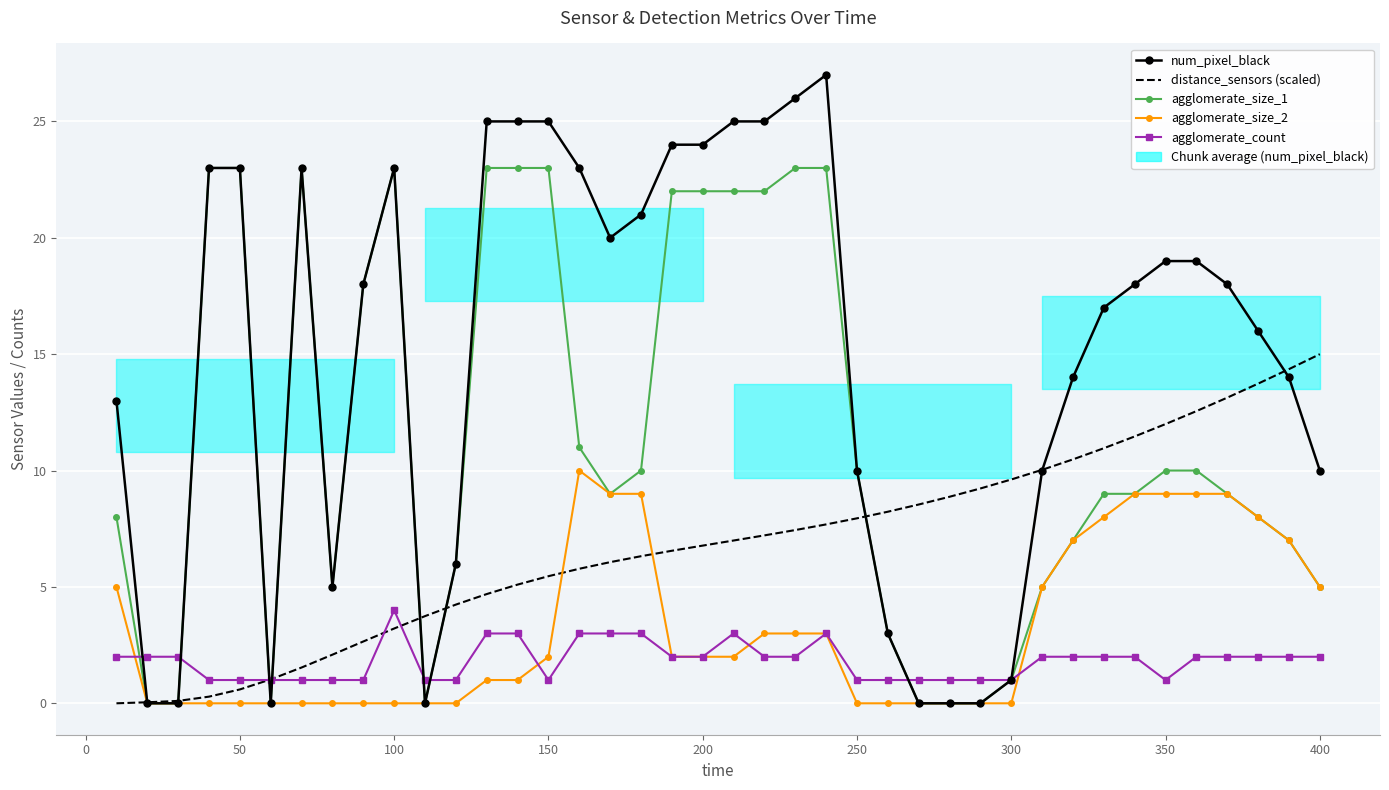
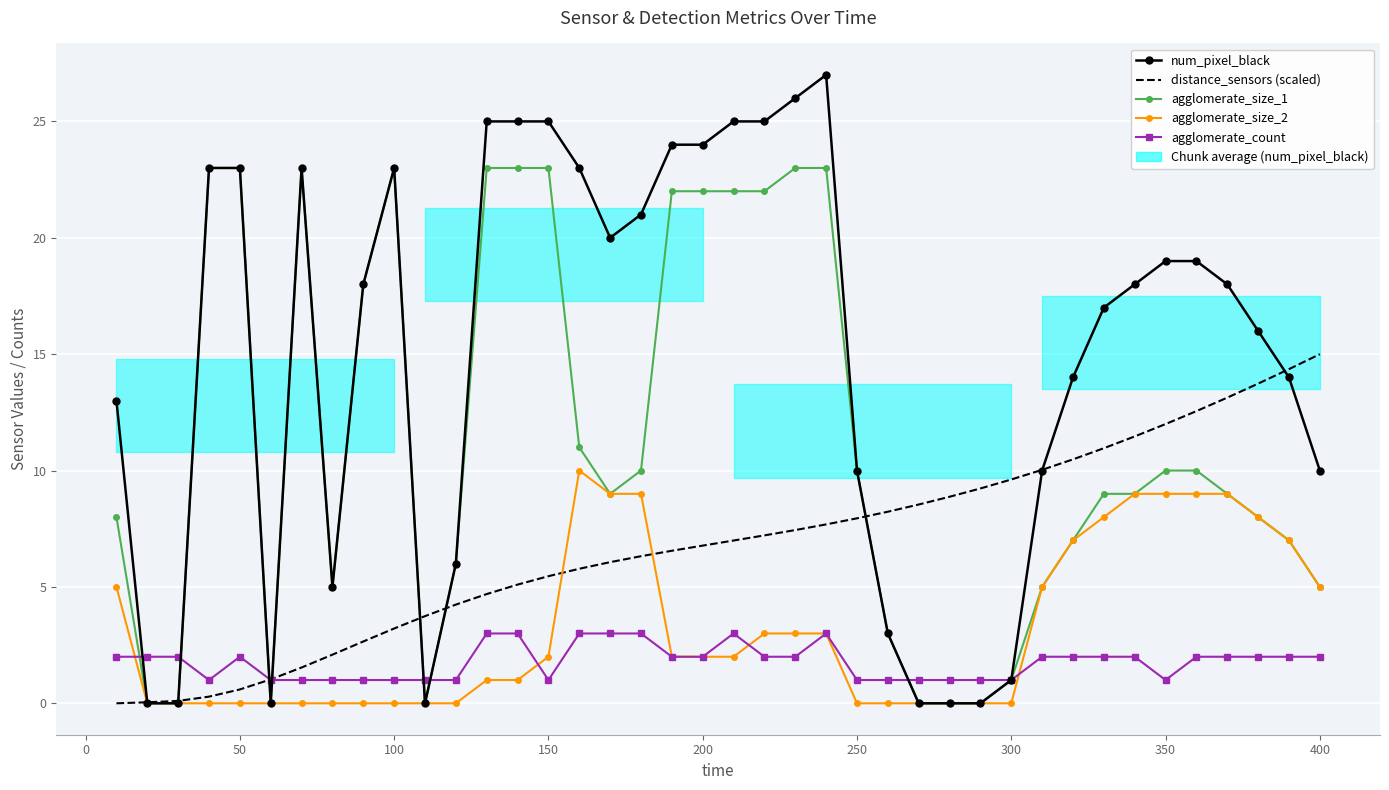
  {
    "agglomerate_size_1": {
      "150": 23,
      "200": 22,
      "350": 10
    },
    "agglomerate_size_2": {
      "50": 0,
      "100": 0,
      "150": 2,
      "250": 0,
      "300": 0,
      "350": 9
    },
    "agglomerate_count": {
-     "50": 1,
-     "100": 4,
+     "50": 2,
+     "100": 1,
      "150": 1,
      "250": 1,
      "350": 1,
      "400": 2
    }
  }
